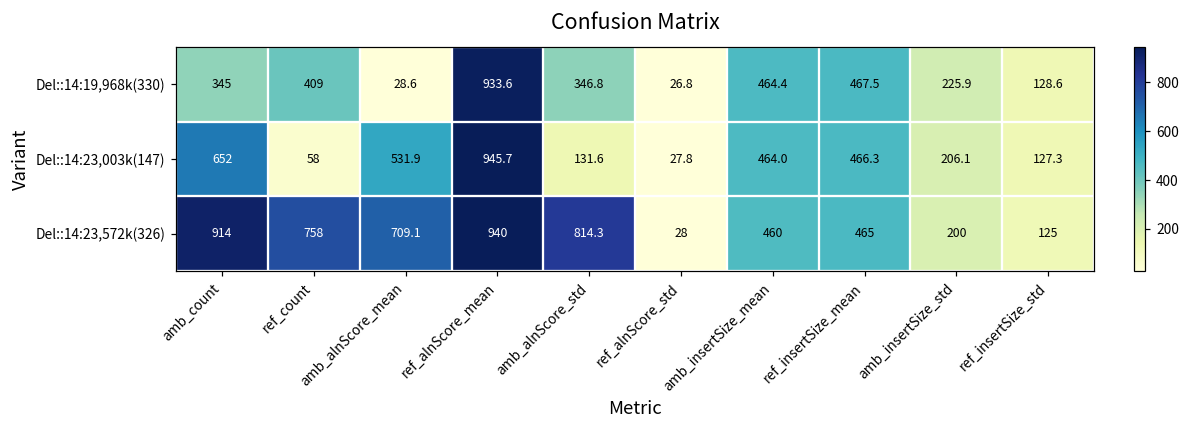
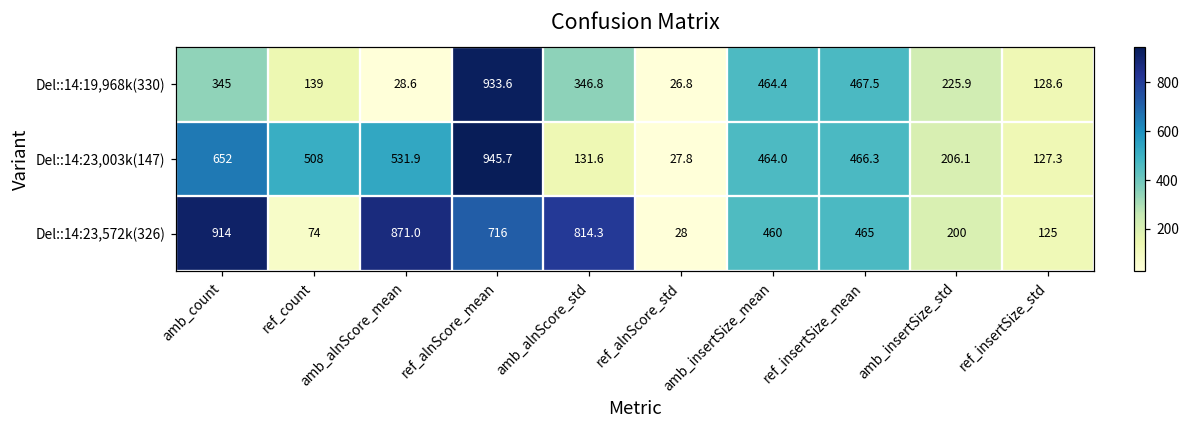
  {
    "Del::14:19,968k(330)": {
      "amb_count": 345,
-     "ref_count": 409,
+     "ref_count": 139,
      "amb_alnScore_mean": 28.6,
      "ref_alnScore_mean": 933.6,
      "amb_alnScore_std": 346.8,
      "ref_alnScore_std": 26.8,
      "amb_insertSize_mean": 464.4,
      "ref_insertSize_mean": 467.5,
      "amb_insertSize_std": 225.9,
      "ref_insertSize_std": 128.6
    },
    "Del::14:23,003k(147)": {
      "amb_count": 652,
-     "ref_count": 58,
+     "ref_count": 508,
      "amb_alnScore_mean": 531.9,
      "ref_alnScore_mean": 945.7,
      "amb_alnScore_std": 131.6,
      "ref_alnScore_std": 27.8,
      "amb_insertSize_mean": 464.0,
      "ref_insertSize_mean": 466.3,
      "amb_insertSize_std": 206.1,
      "ref_insertSize_std": 127.3
    },
    "Del::14:23,572k(326)": {
      "amb_count": 914,
-     "ref_count": 758,
-     "amb_alnScore_mean": 709.1,
-     "ref_alnScore_mean": 940,
+     "ref_count": 74,
+     "amb_alnScore_mean": 871.0,
+     "ref_alnScore_mean": 716,
      "amb_alnScore_std": 814.3,
      "ref_alnScore_std": 28,
      "amb_insertSize_mean": 460,
      "ref_insertSize_mean": 465,
      "amb_insertSize_std": 200,
      "ref_insertSize_std": 125
    }
  }
